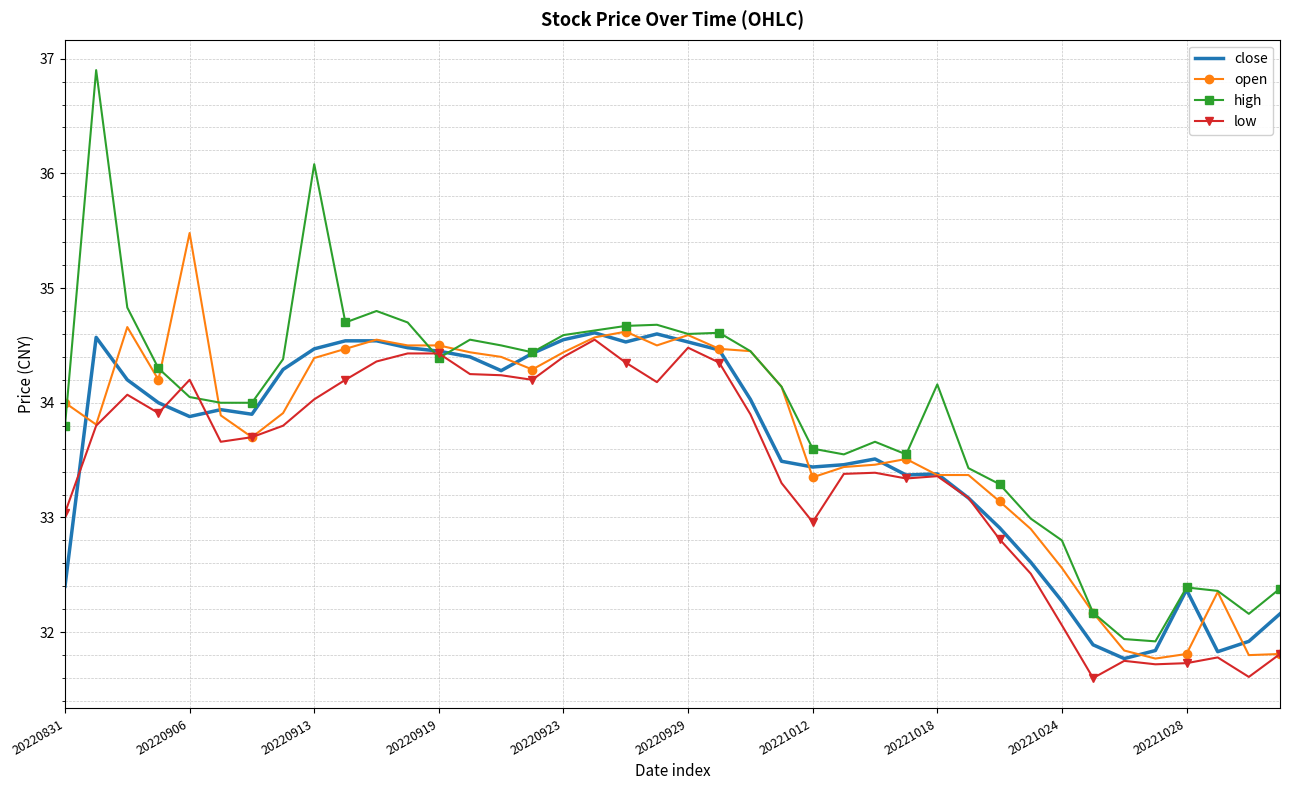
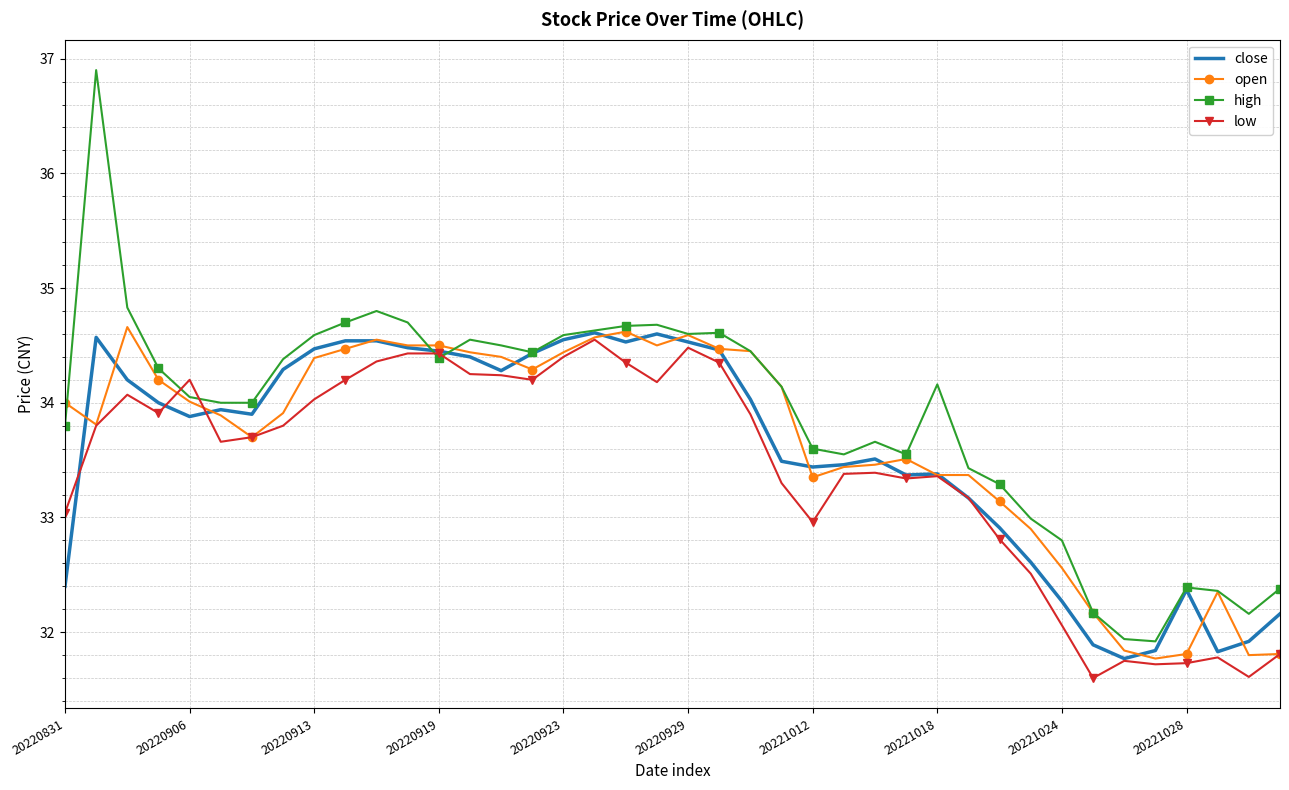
  {
    "close": {
      "20220831": 32.40,
      "20220906": 33.88,
      "20220913": 34.47,
      "20220923": 34.55,
      "20220929": 34.53,
      "20221012": 33.44,
      "20221024": 32.27
    },
    "open": {
      "20220831": 34.00,
-     "20220906": 35.48,
+     "20220906": 34.01,
      "20220913": 34.39,
      "20220919": 34.50,
      "20220923": 34.44,
      "20221012": 33.35,
      "20221024": 32.56,
      "20221028": 31.81
    },
    "high": {
      "20220831": 33.80,
      "20220906": 34.05,
-     "20220913": 36.08,
+     "20220913": 34.59,
      "20220919": 34.39,
      "20220923": 34.59,
      "20221012": 33.60,
      "20221018": 34.16,
      "20221024": 32.80
    },
    "low": {
      "20220831": 33.04,
      "20220906": 34.20,
      "20220913": 34.03,
      "20220923": 34.40,
      "20220929": 34.48,
      "20221012": 32.96,
      "20221024": 32.06,
      "20221028": 31.73
    }
  }
